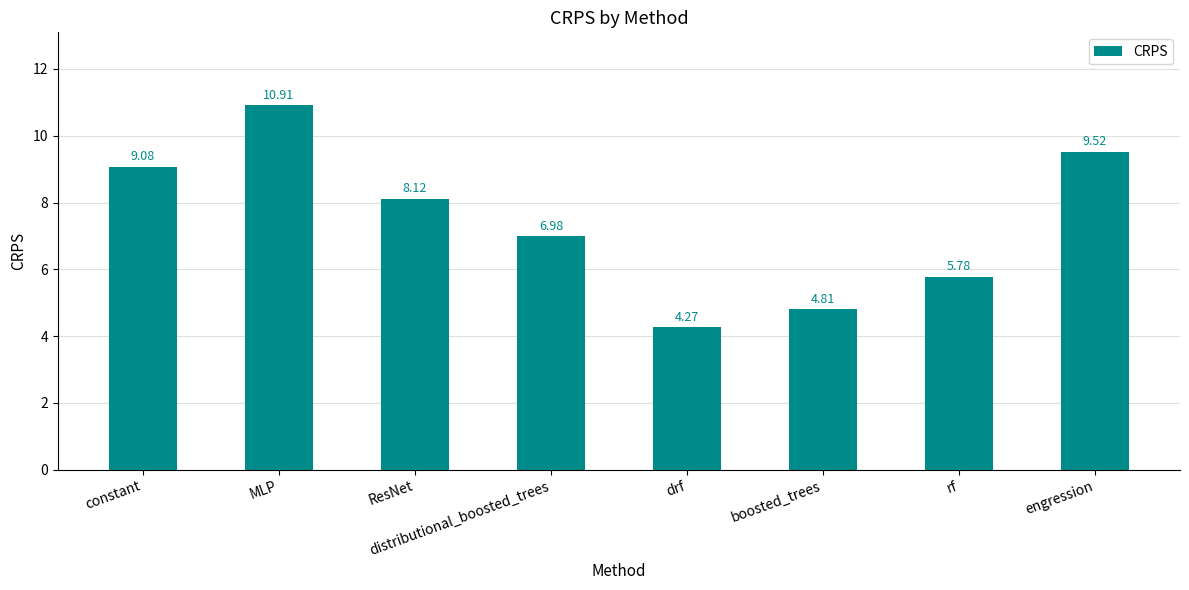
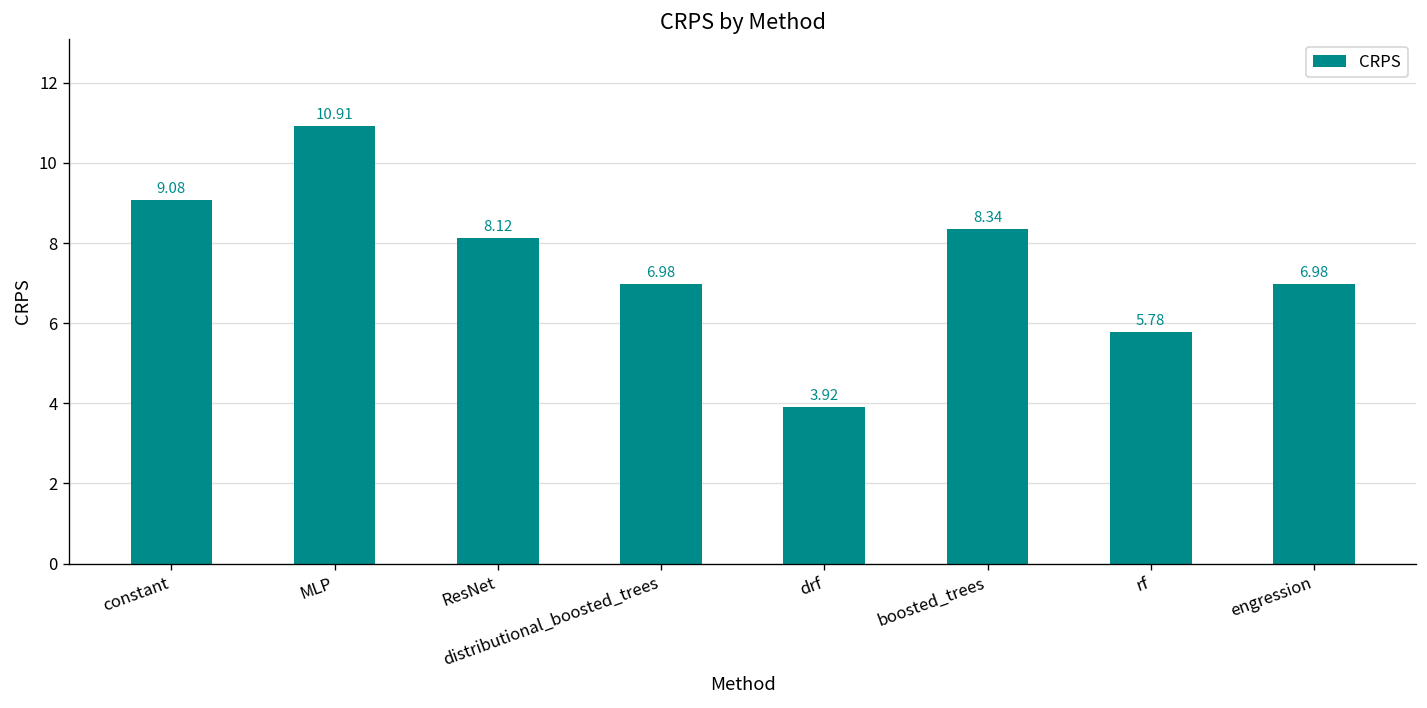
  {
    "constant": 9.08,
    "MLP": 10.91,
    "ResNet": 8.12,
    "distributional_boosted_trees": 6.98,
-   "drf": 4.27,
-   "boosted_trees": 4.81,
+   "drf": 3.92,
+   "boosted_trees": 8.34,
    "rf": 5.78,
-   "engression": 9.52
+   "engression": 6.98
  }
